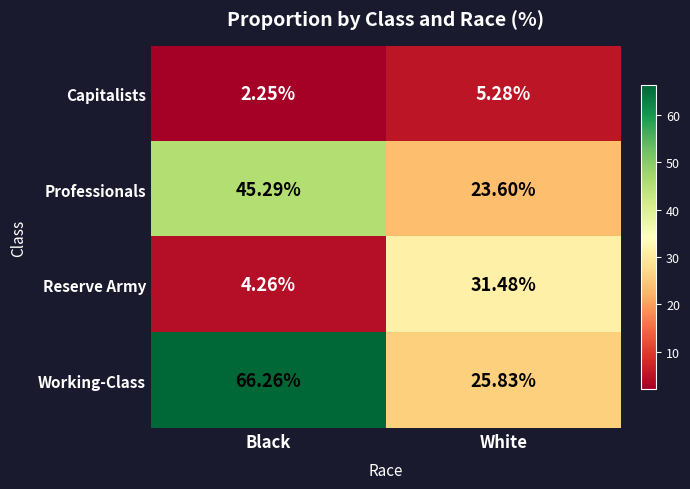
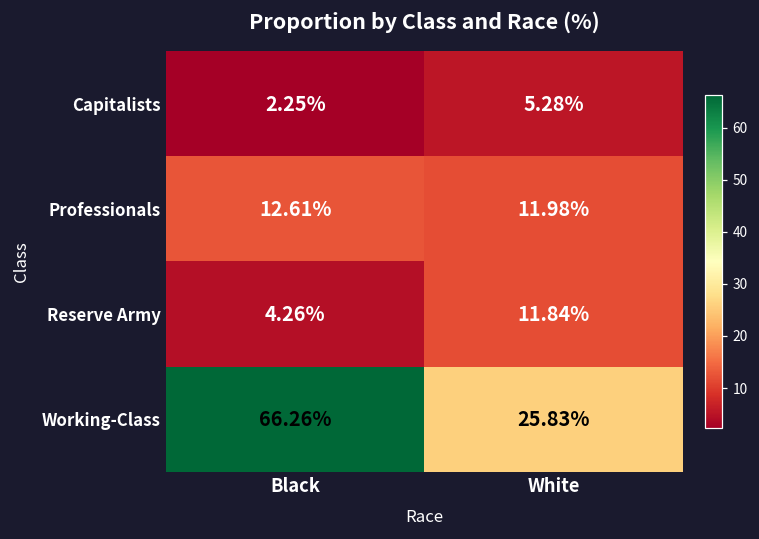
  {
    "Capitalists": {
      "Black": "2.25%",
      "White": "5.28%"
    },
    "Professionals": {
-     "Black": "45.29%",
-     "White": "23.60%"
+     "Black": "12.61%",
+     "White": "11.98%"
    },
    "Reserve Army": {
      "Black": "4.26%",
-     "White": "31.48%"
+     "White": "11.84%"
    },
    "Working-Class": {
      "Black": "66.26%",
      "White": "25.83%"
    }
  }
